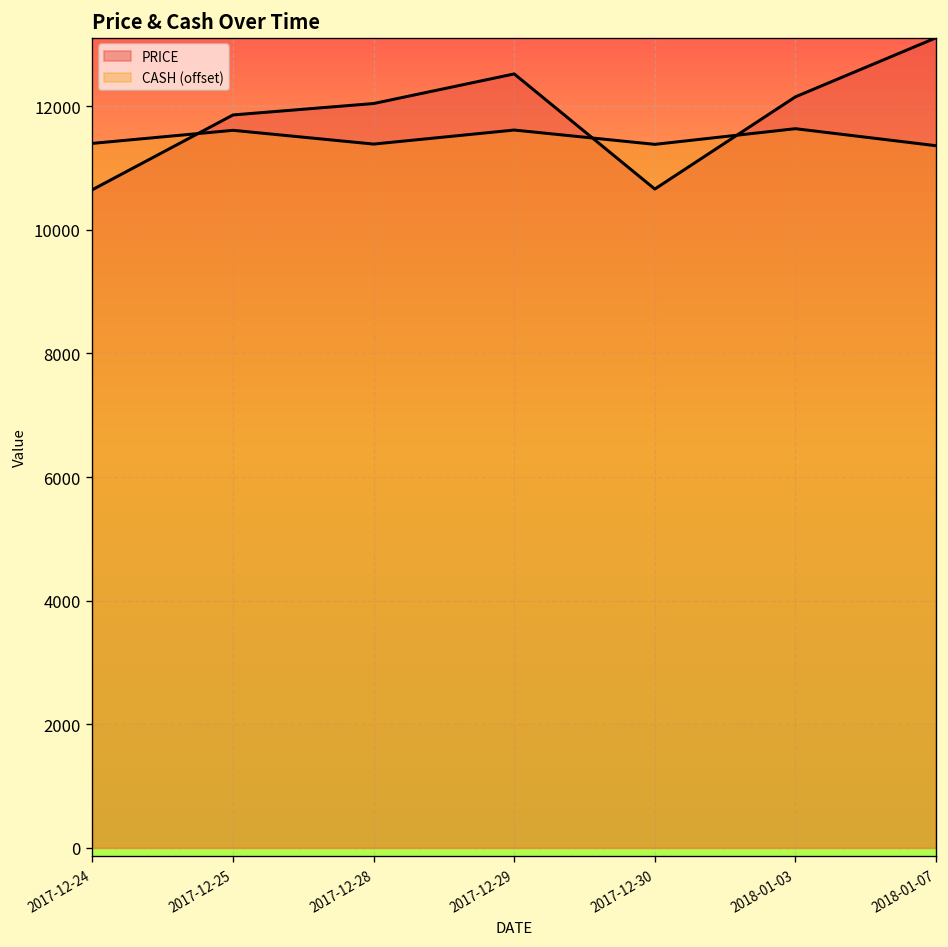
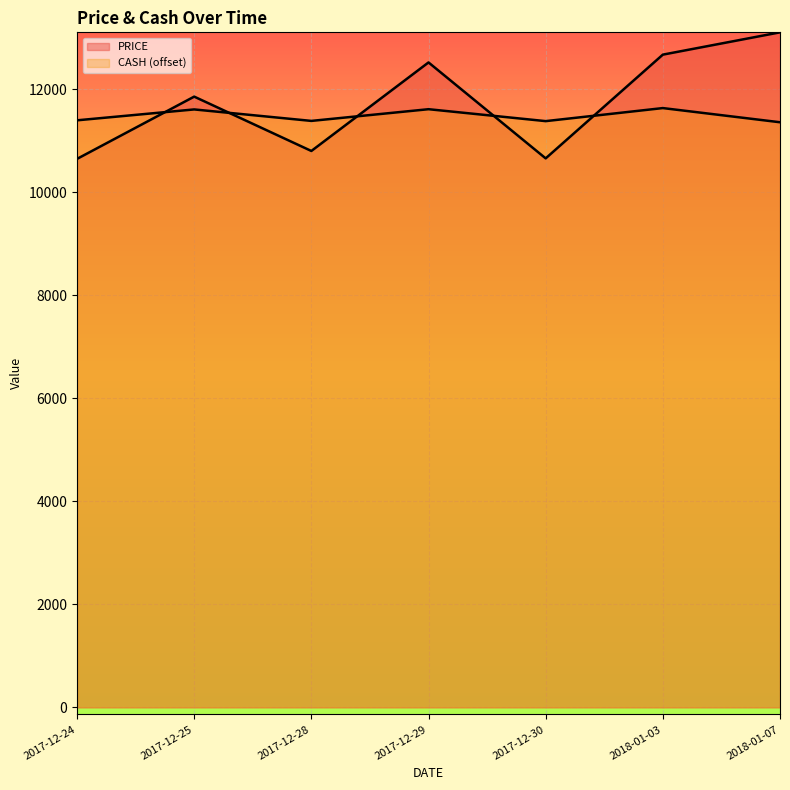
  {
    "PRICE": {
      "2017-12-24": 10700,
      "2017-12-25": 11900,
-     "2017-12-28": 12000,
+     "2017-12-28": 10800,
      "2017-12-29": 12500,
      "2017-12-30": 10700,
-     "2018-01-03": 12200,
+     "2018-01-03": 12700,
      "2018-01-07": 13100
    },
    "CASH (offset)": {
      "2017-12-24": 11400,
      "2017-12-25": 11600,
      "2017-12-28": 11400,
      "2017-12-29": 11600,
      "2017-12-30": 11400,
      "2018-01-03": 11600,
      "2018-01-07": 11400
    }
  }
